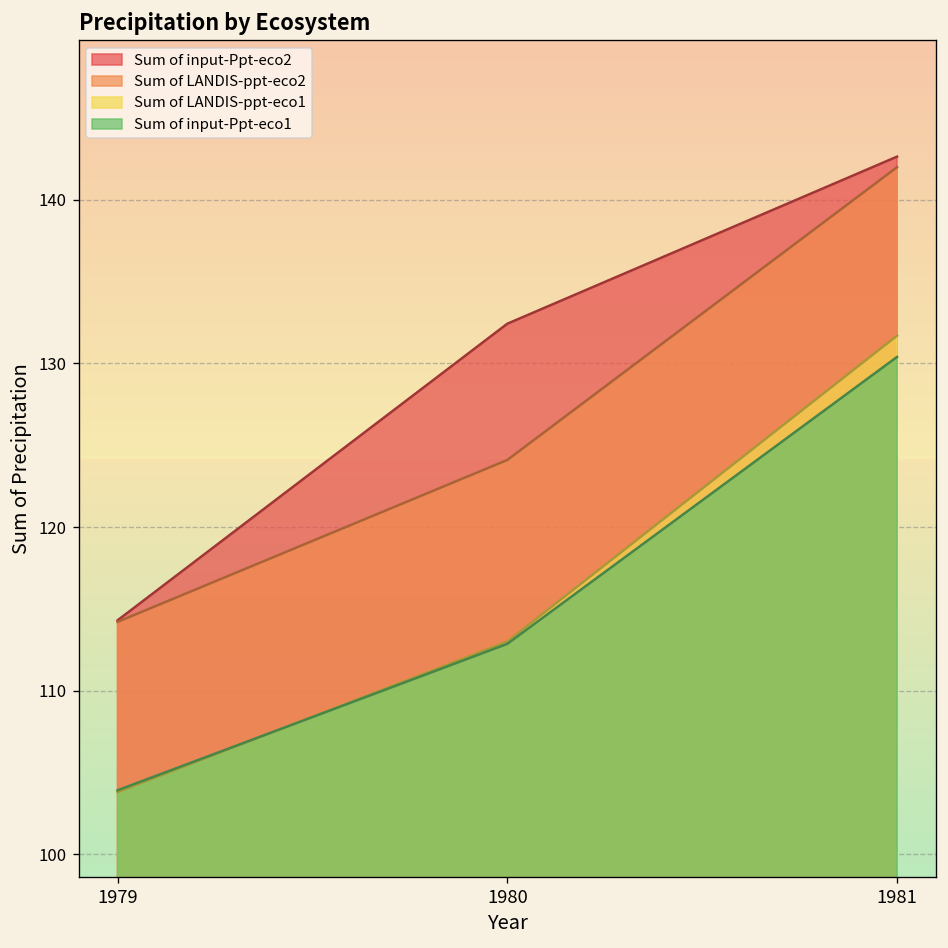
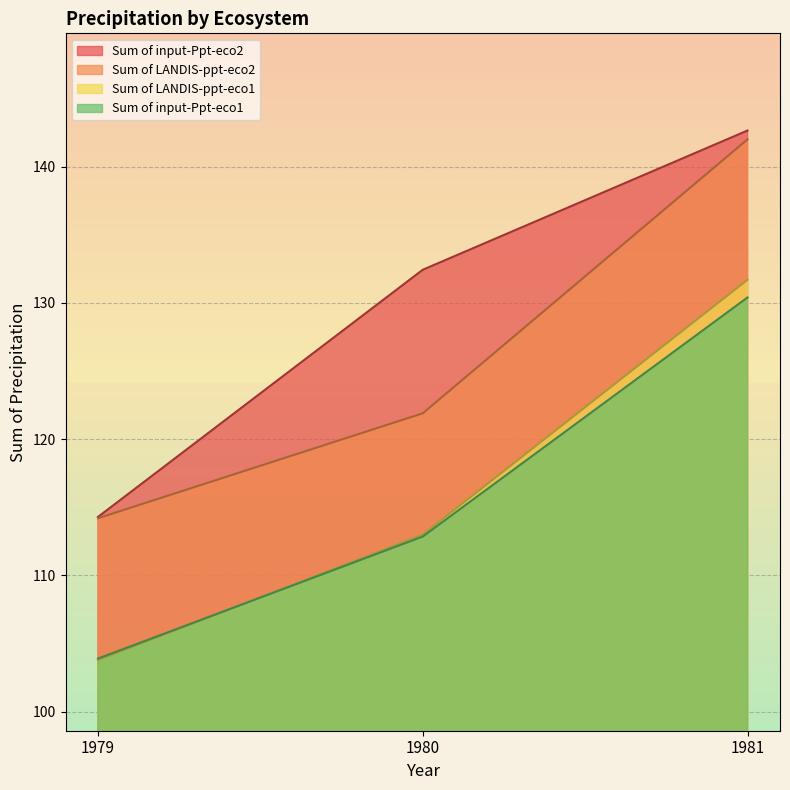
  {
    "Sum of input-Ppt-eco2": {
      "1980": 132.4,
      "1981": 142.6
    },
    "Sum of LANDIS-ppt-eco2": {
-     "1980": 124.1,
+     "1980": 121.9,
      "1981": 142.0
    },
    "Sum of LANDIS-ppt-eco1": {
      "1981": 131.7
    },
    "Sum of input-Ppt-eco1": {
      "1981": 130.4
    }
  }
